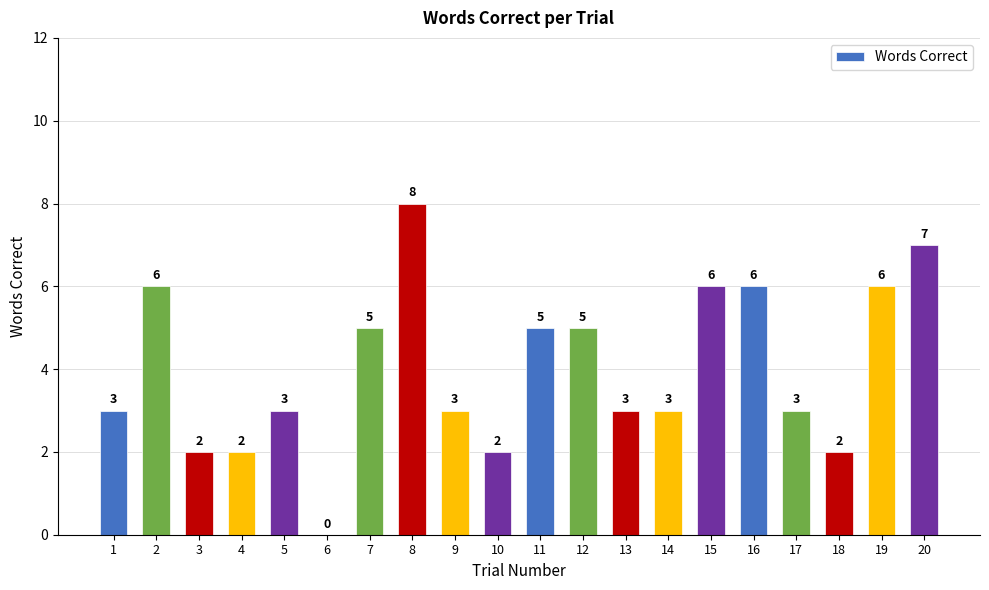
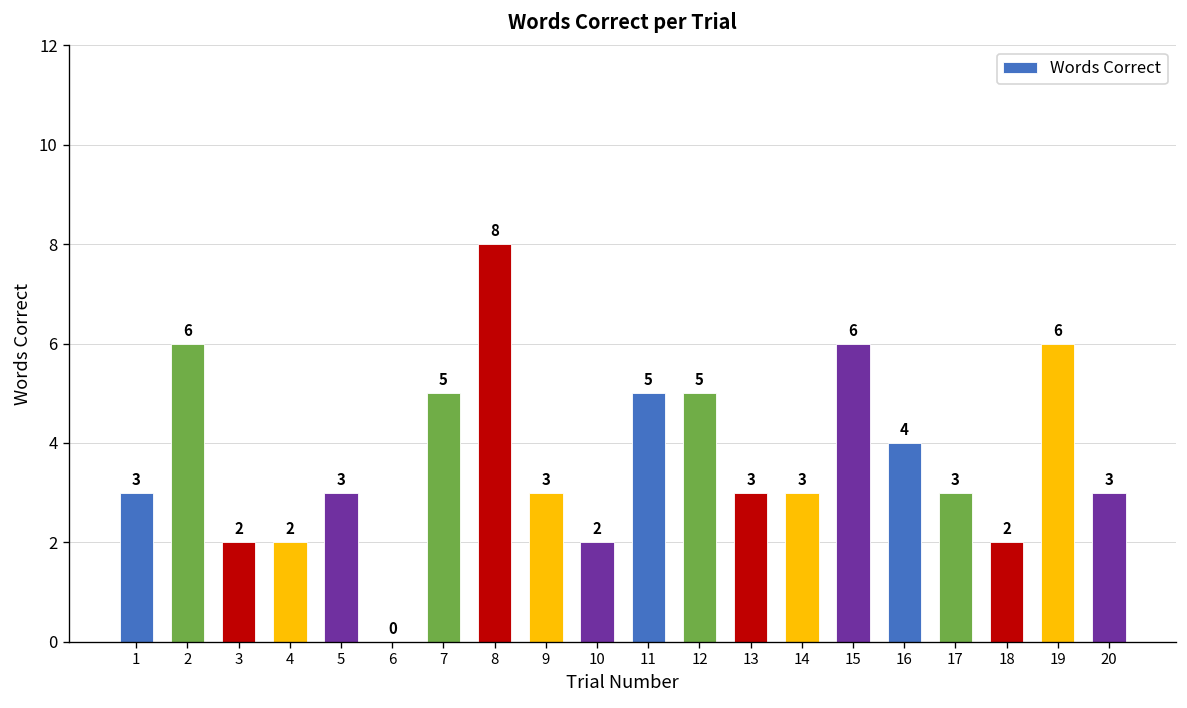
  {
    "1": 3,
    "2": 6,
    "3": 2,
    "4": 2,
    "5": 3,
    "6": 0,
    "7": 5,
    "8": 8,
    "9": 3,
    "10": 2,
    "11": 5,
    "12": 5,
    "13": 3,
    "14": 3,
    "15": 6,
-   "16": 6,
+   "16": 4,
    "17": 3,
    "18": 2,
    "19": 6,
-   "20": 7
+   "20": 3
  }
